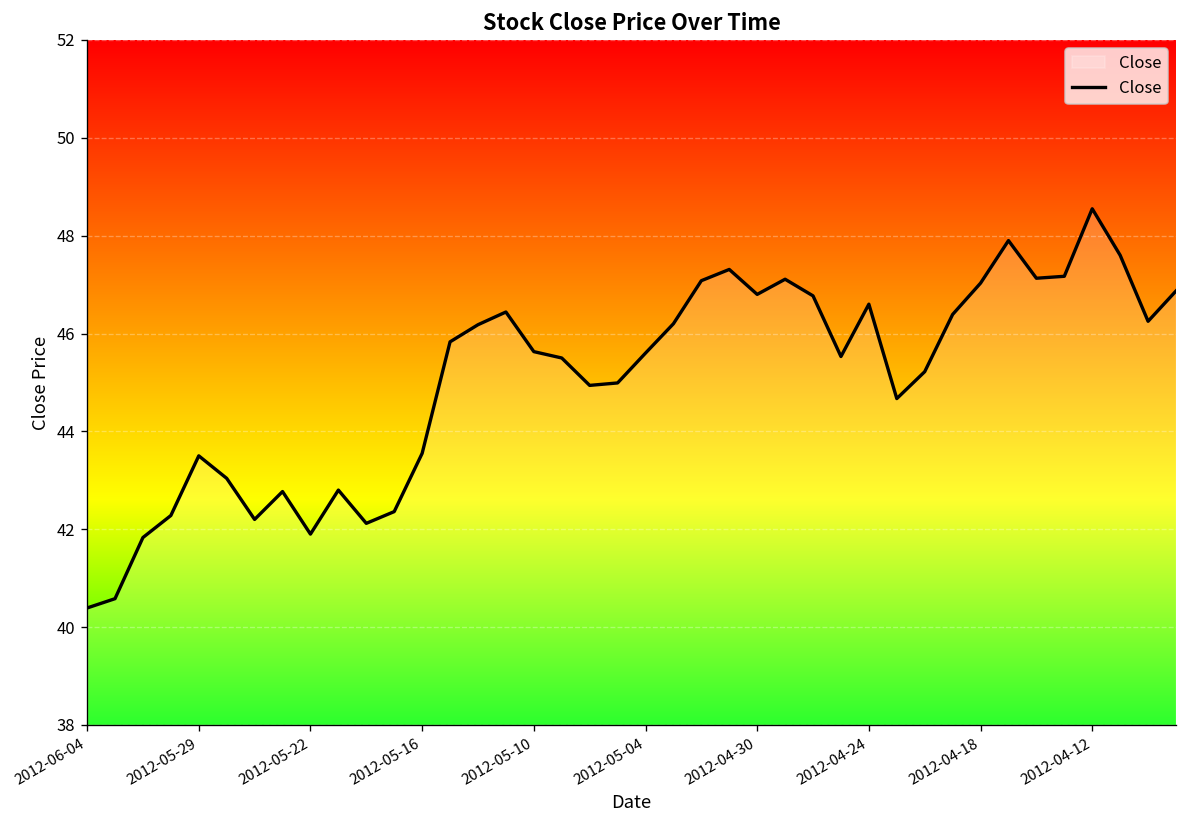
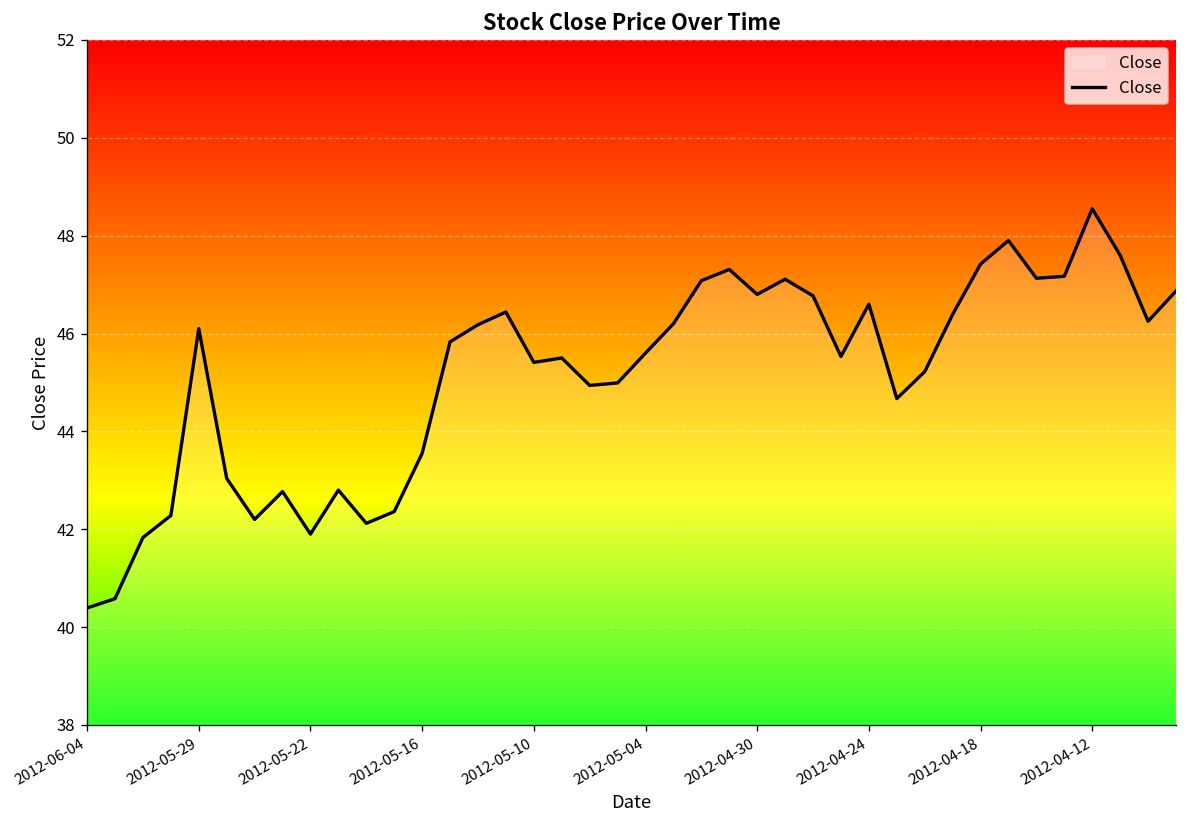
  {
    "2012-06-04": 40.4,
-   "2012-05-29": 43.5,
+   "2012-05-29": 46.1,
    "2012-05-22": 41.9,
    "2012-05-16": 43.6,
-   "2012-05-10": 45.6,
+   "2012-05-10": 45.4,
    "2012-05-04": 45.6,
    "2012-04-30": 46.8,
    "2012-04-24": 46.6,
-   "2012-04-18": 47.0,
+   "2012-04-18": 47.4,
    "2012-04-12": 48.6
  }
